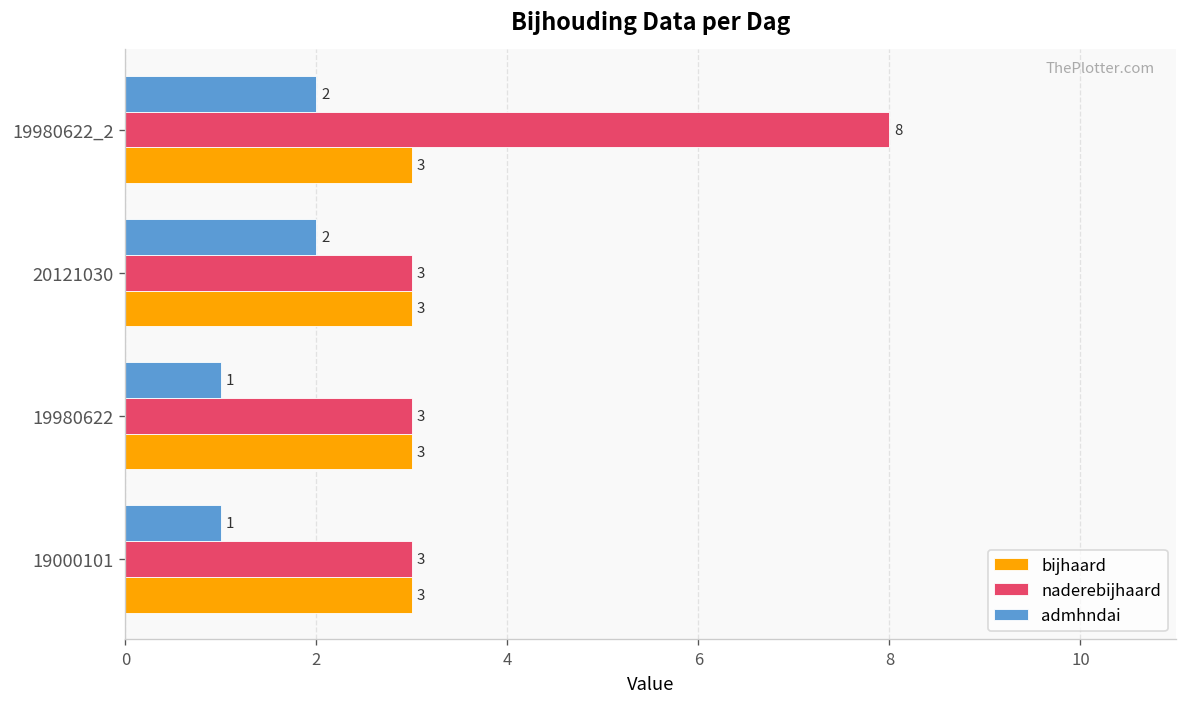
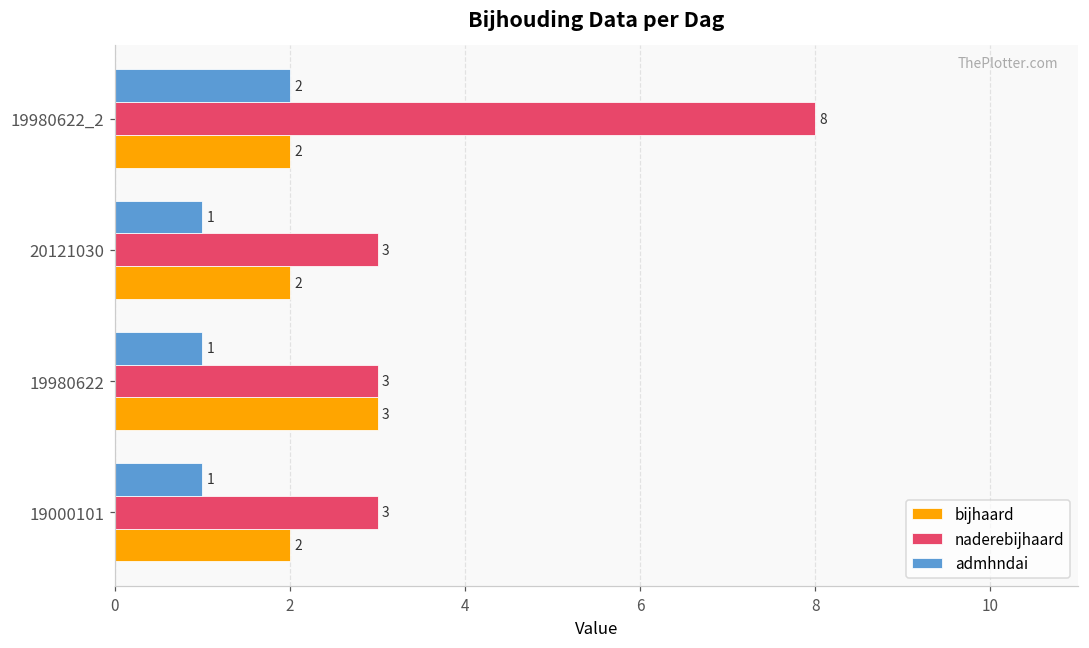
  {
    "bijhaard": {
-     "19980622_2": 3,
-     "20121030": 3,
+     "19980622_2": 2,
+     "20121030": 2,
      "19980622": 3,
-     "19000101": 3
+     "19000101": 2
    },
    "naderebijhaard": {
      "19980622_2": 8,
      "20121030": 3,
      "19980622": 3,
      "19000101": 3
    },
    "admhndai": {
      "19980622_2": 2,
-     "20121030": 2,
+     "20121030": 1,
      "19980622": 1,
      "19000101": 1
    }
  }
